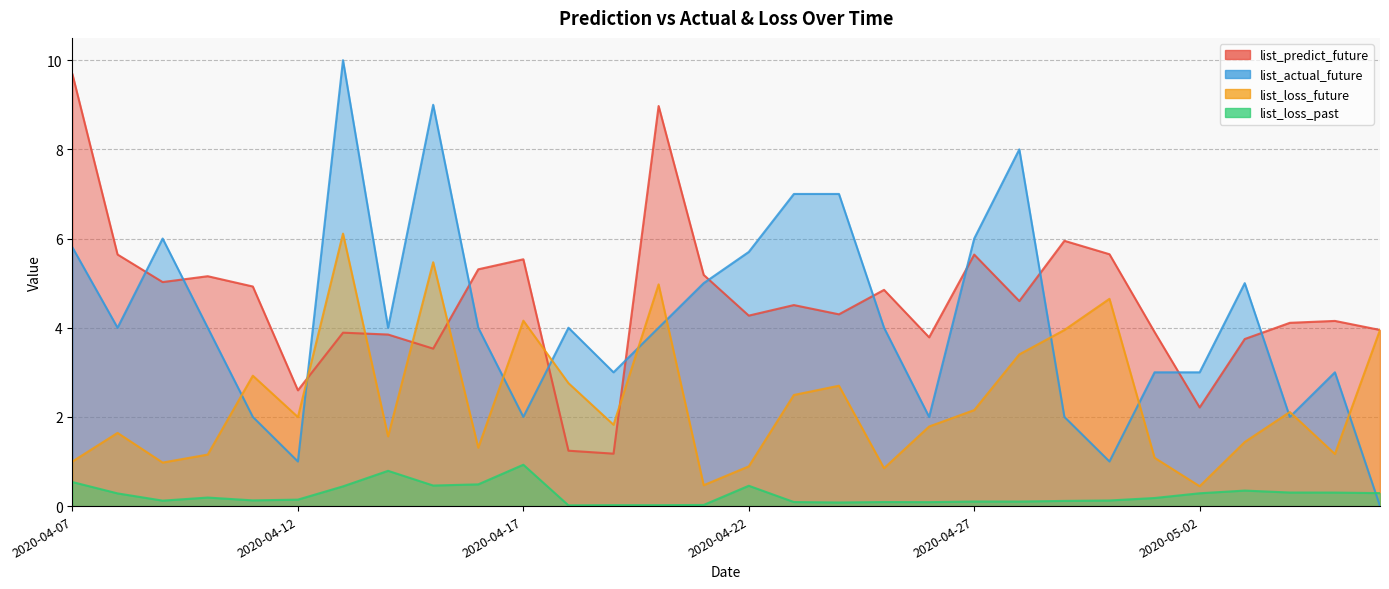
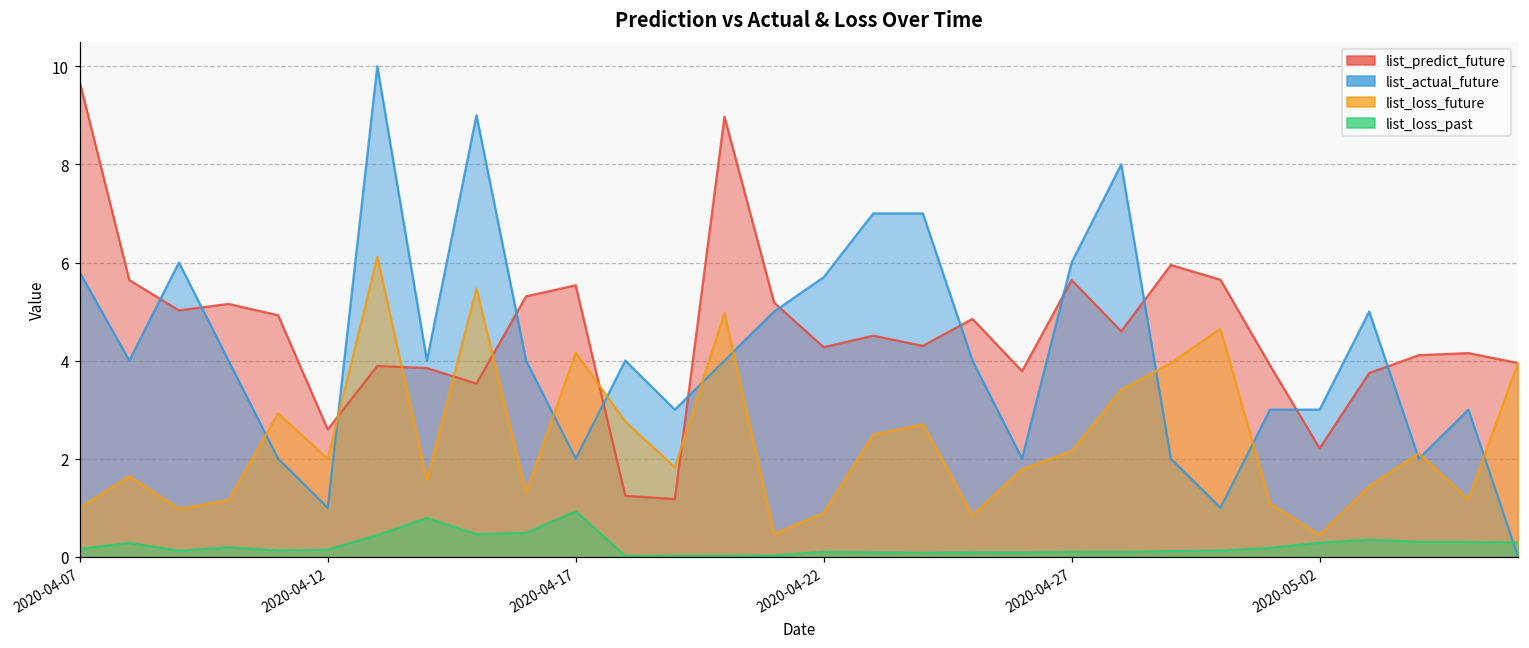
  {
    "list_predict_future": {
      "2020-04-07": 9.7,
      "2020-04-12": 2.6,
      "2020-04-17": 5.5,
      "2020-04-22": 4.3,
      "2020-04-27": 5.6,
      "2020-05-02": 2.2
    },
    "list_actual_future": {
      "2020-04-07": 5.8,
      "2020-04-12": 1.0,
      "2020-04-17": 2.0,
      "2020-04-22": 5.7,
      "2020-04-27": 6.0,
      "2020-05-02": 3.0
    },
    "list_loss_future": {
      "2020-04-07": 1.0,
      "2020-04-12": 2.0,
      "2020-04-17": 4.2,
      "2020-04-22": 0.9,
      "2020-04-27": 2.2,
      "2020-05-02": 0.4
    },
    "list_loss_past": {
-     "2020-04-07": 0.5,
+     "2020-04-07": 0.2,
      "2020-04-12": 0.1,
      "2020-04-17": 0.9,
-     "2020-04-22": 0.5,
+     "2020-04-22": 0.1,
      "2020-04-27": 0.1,
      "2020-05-02": 0.3
    }
  }
